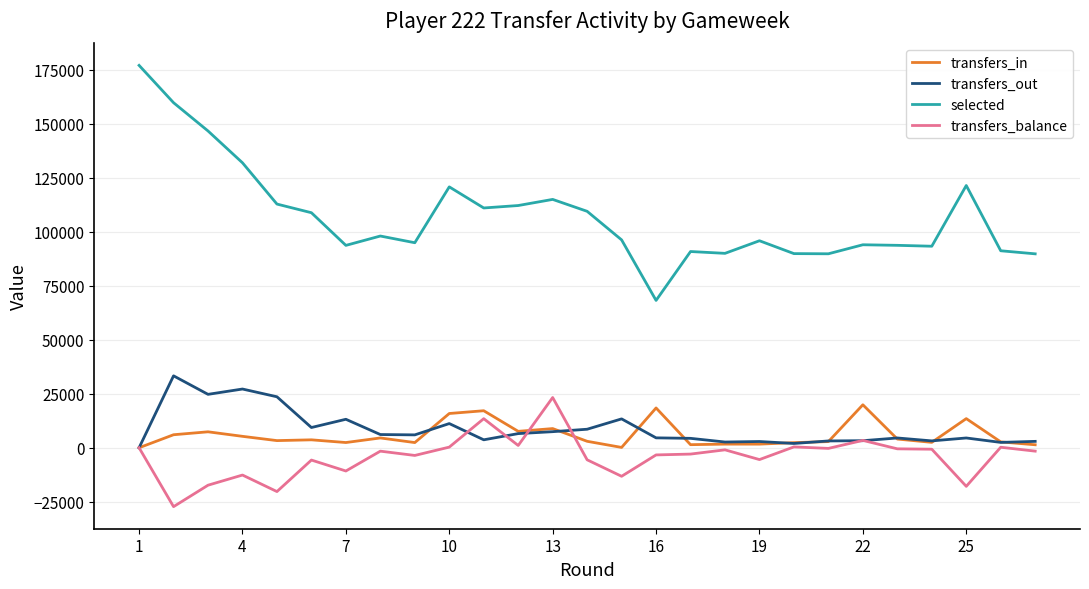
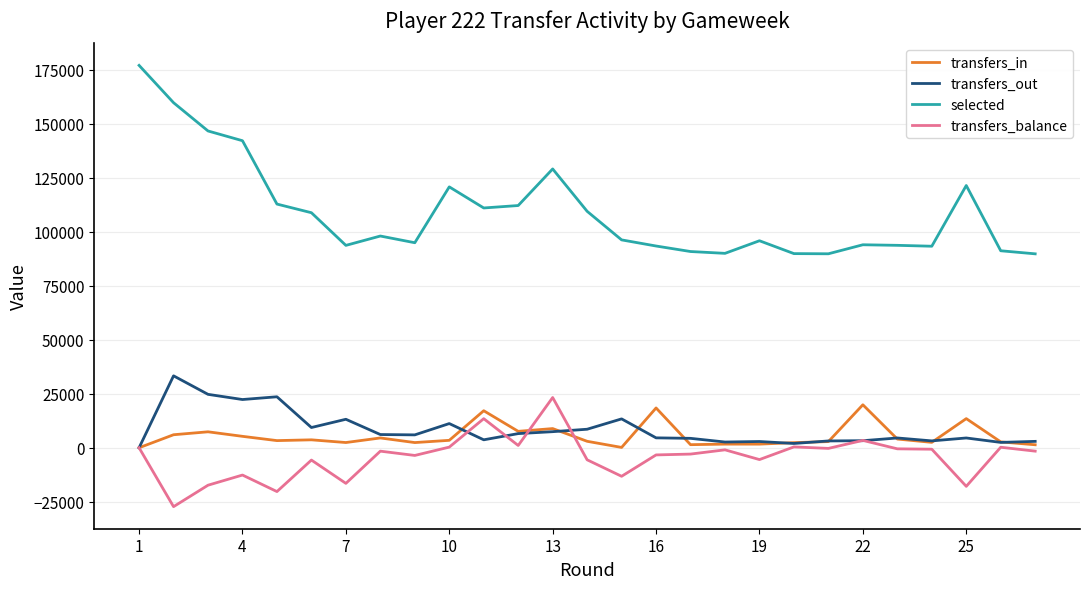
  {
    "transfers_in": {
      "4": 5000,
      "7": 2000,
-     "10": 16000,
+     "10": 3000,
      "13": 9000,
      "16": 18000,
      "19": 2000,
      "22": 20000,
      "25": 13000
    },
    "transfers_out": {
-     "4": 27000,
+     "4": 22000,
      "7": 13000,
      "10": 11000,
      "13": 7000,
      "16": 5000,
      "19": 3000,
      "25": 5000
    },
    "selected": {
      "1": 177000,
-     "4": 132000,
+     "4": 142000,
      "7": 94000,
      "10": 121000,
-     "13": 115000,
-     "16": 68000,
+     "13": 129000,
+     "16": 93000,
      "19": 96000,
      "22": 94000,
      "25": 121000
    },
    "transfers_balance": {
      "4": -13000,
-     "7": -11000,
+     "7": -16000,
      "10": 0,
      "13": 23000,
      "16": -3000,
      "19": -5000,
      "25": -18000
    }
  }
